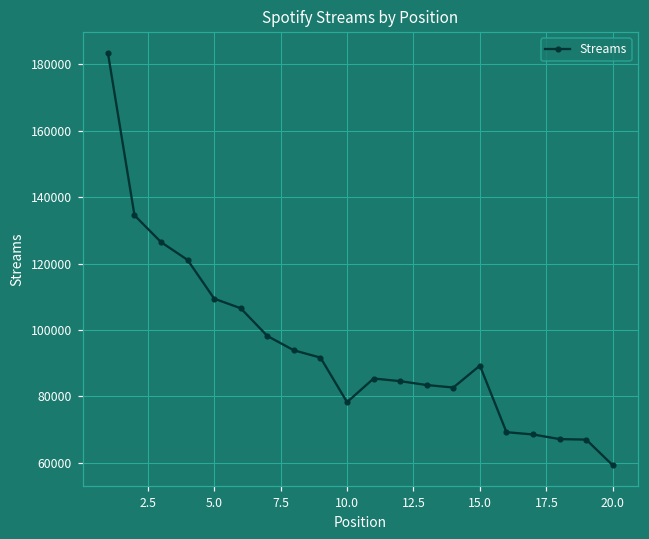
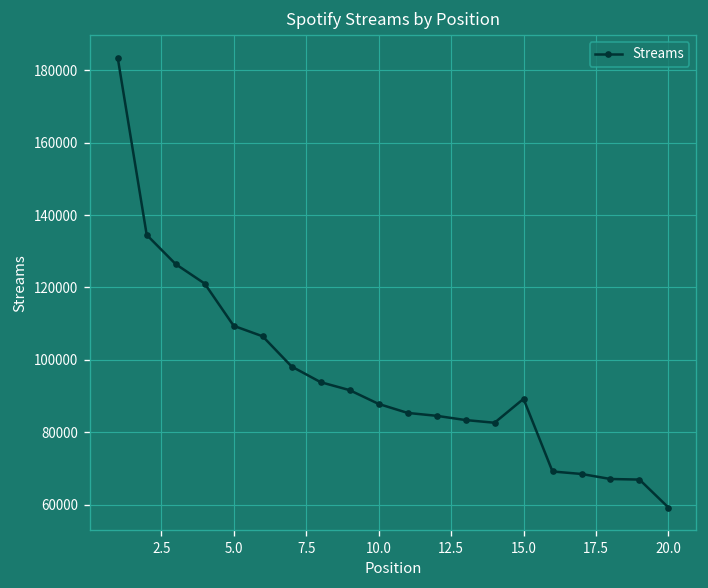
  {
    "5.0": 109000,
-   "10.0": 78000,
+   "10.0": 88000,
    "15.0": 89000,
    "20.0": 59000
  }
